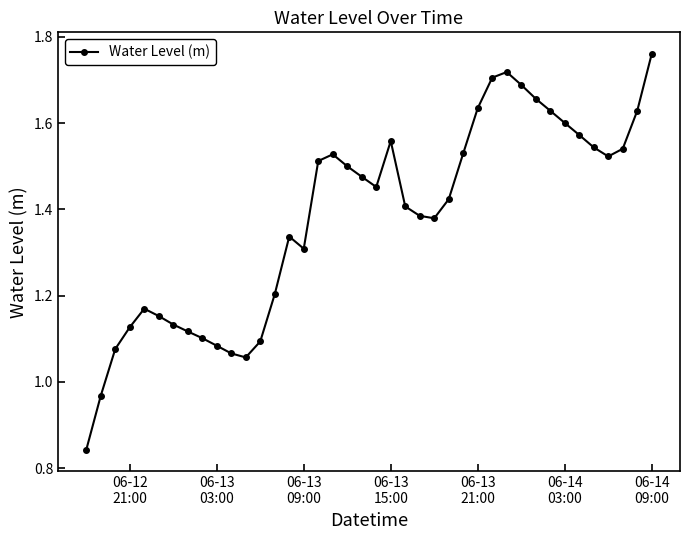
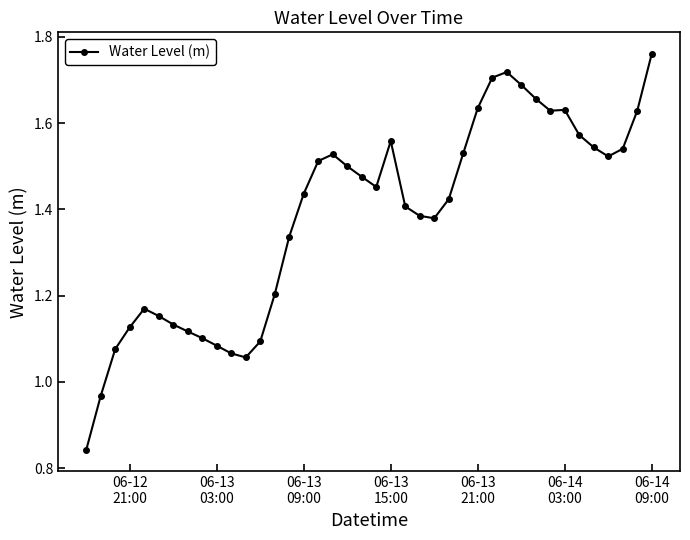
  {
    "06-12 21:00": 1.13,
    "06-13 03:00": 1.08,
-   "06-13 09:00": 1.31,
+   "06-13 09:00": 1.44,
    "06-13 15:00": 1.56,
    "06-13 21:00": 1.63,
-   "06-14 03:00": 1.60,
+   "06-14 03:00": 1.63,
    "06-14 09:00": 1.76
  }
